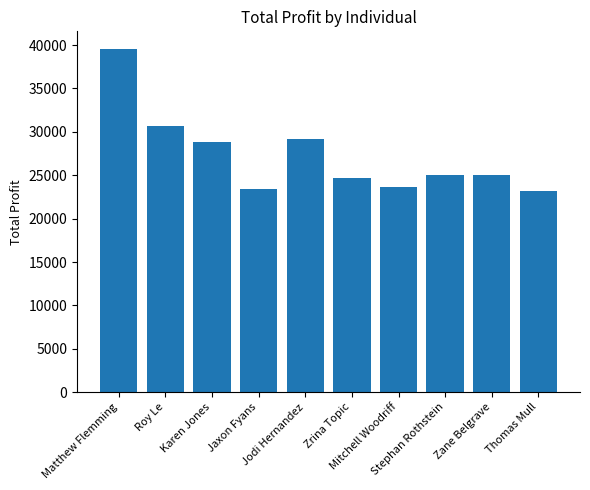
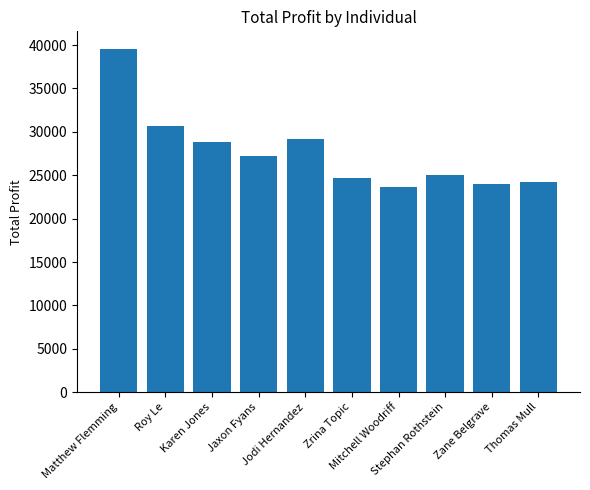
  {
    "Matthew Flemming": 40000,
    "Roy Le": 31000,
    "Karen Jones": 29000,
-   "Jaxon Fyans": 23000,
+   "Jaxon Fyans": 27000,
    "Jodi Hernandez": 29000,
    "Zrina Topic": 25000,
    "Mitchell Woodriff": 24000,
    "Stephan Rothstein": 25000,
-   "Zane Belgrave": 25000,
-   "Thomas Mull": 23000
+   "Zane Belgrave": 24000,
+   "Thomas Mull": 24000
  }
